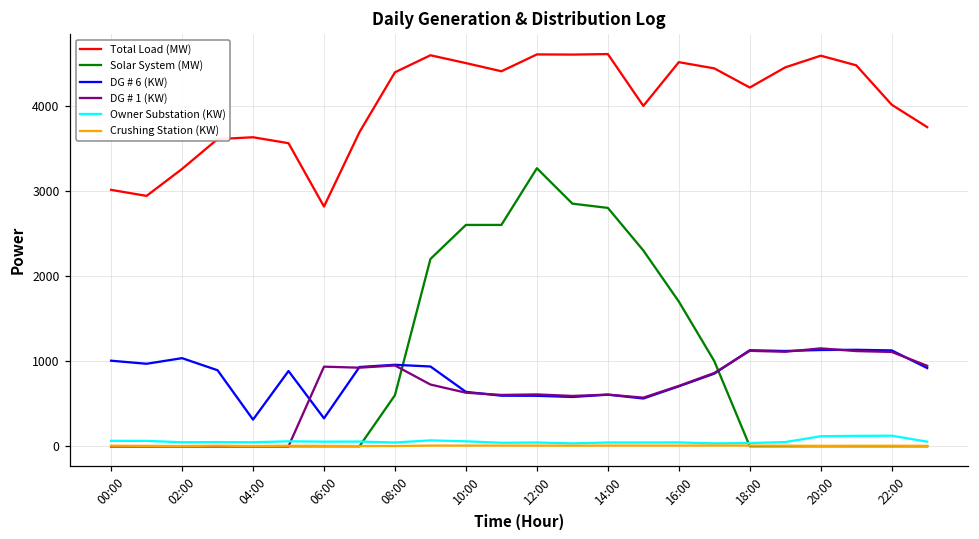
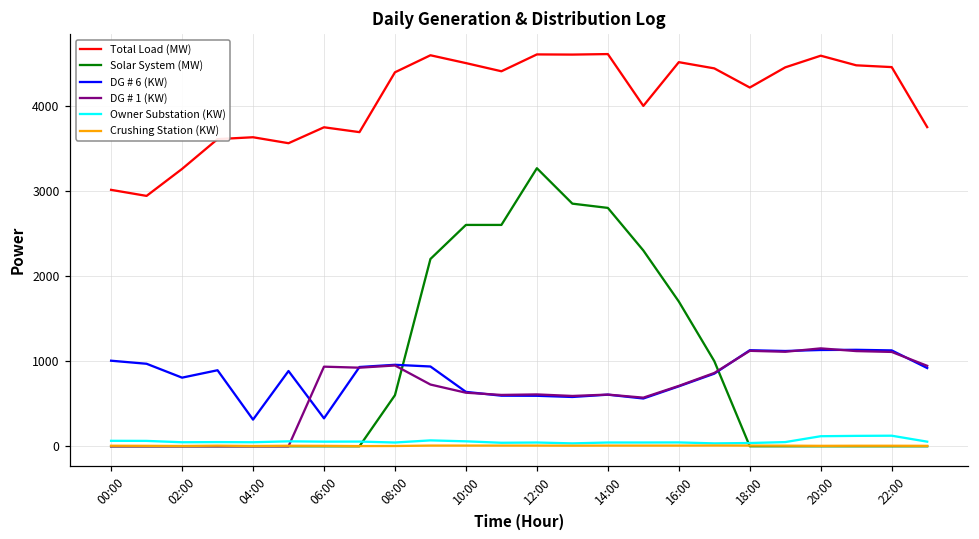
  {
    "Total Load (MW)": {
      "00:00": 3000,
      "02:00": 3300,
      "04:00": 3600,
-     "06:00": 2800,
+     "06:00": 3700,
      "08:00": 4400,
      "10:00": 4500,
      "12:00": 4600,
      "14:00": 4600,
      "16:00": 4500,
      "18:00": 4200,
      "20:00": 4600,
-     "22:00": 4000
+     "22:00": 4500
    },
    "Solar System (MW)": {
      "08:00": 600,
      "10:00": 2600,
      "12:00": 3300,
      "14:00": 2800,
      "16:00": 1700
    },
    "DG # 6 (KW)": {
      "00:00": 1000,
-     "02:00": 1000,
+     "02:00": 800,
      "04:00": 300,
      "06:00": 300
    },
    "DG # 1 (KW)": {
      "06:00": 900
    },
    "Owner Substation (KW)": {
      "00:00": 100,
      "02:00": 0,
      "04:00": 0,
      "06:00": 100,
      "08:00": 0,
      "10:00": 100,
      "12:00": 0,
      "14:00": 0,
      "16:00": 0,
      "20:00": 100,
      "22:00": 100
    },
    "Crushing Station (KW)": {
      "08:00": 0,
      "10:00": 0,
      "12:00": 0,
      "14:00": 0,
      "16:00": 0
    }
  }
